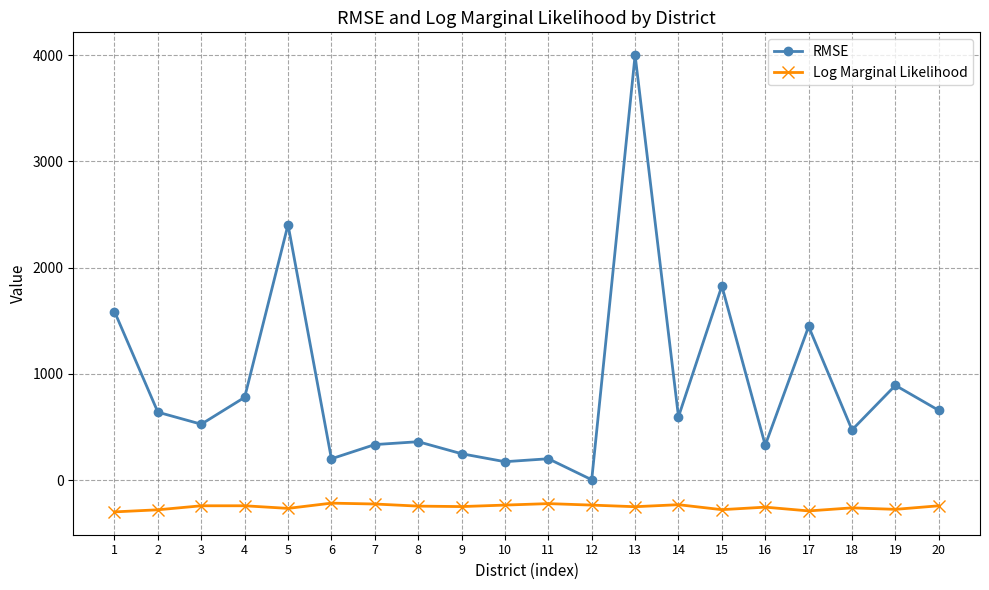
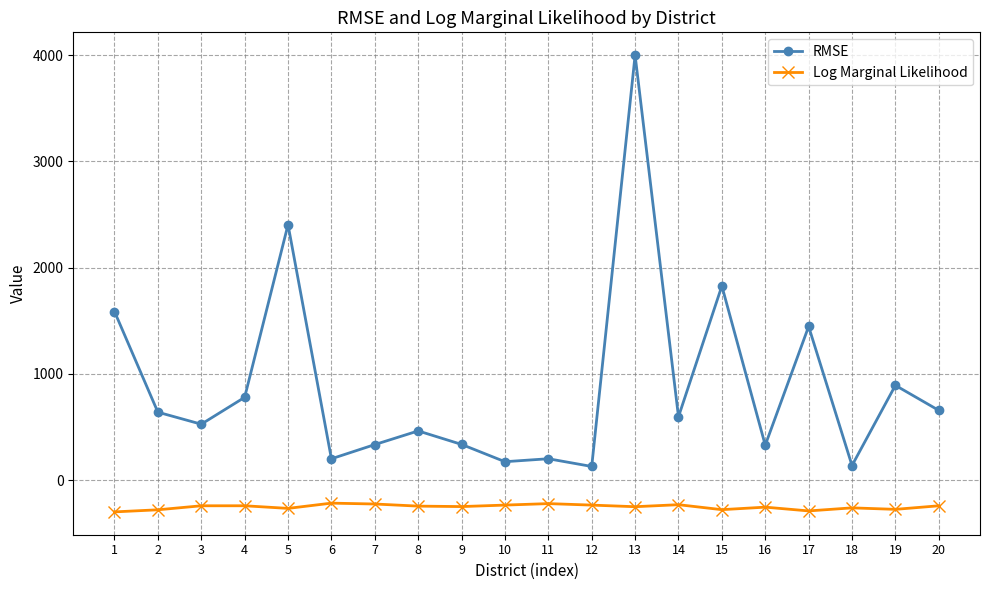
  {
    "RMSE": {
      "1": 1590,
      "2": 640,
      "3": 530,
      "4": 780,
      "5": 2400,
      "6": 200,
      "7": 340,
-     "8": 360,
-     "9": 250,
+     "8": 460,
+     "9": 340,
      "10": 170,
      "11": 200,
-     "12": 10,
+     "12": 130,
      "13": 4000,
      "14": 600,
      "15": 1830,
      "16": 330,
      "17": 1450,
-     "18": 470,
+     "18": 140,
      "19": 890,
      "20": 660
    },
    "Log Marginal Likelihood": {
      "1": -300,
      "2": -280,
      "3": -240,
      "4": -240,
      "5": -260,
      "6": -210,
      "7": -220,
      "8": -240,
      "9": -250,
      "10": -230,
      "11": -220,
      "12": -230,
      "13": -250,
      "14": -230,
      "15": -280,
      "16": -250,
      "17": -290,
      "18": -260,
      "19": -270,
      "20": -240
    }
  }
